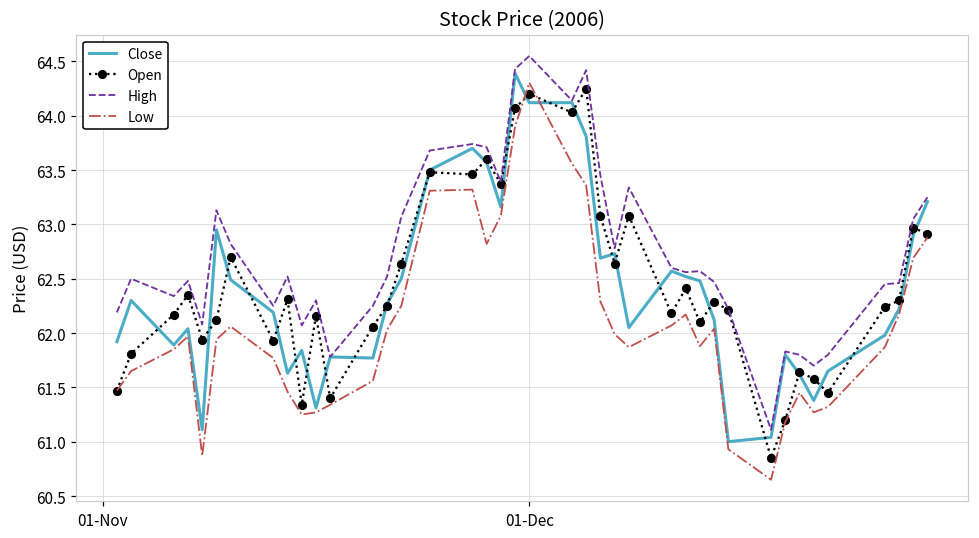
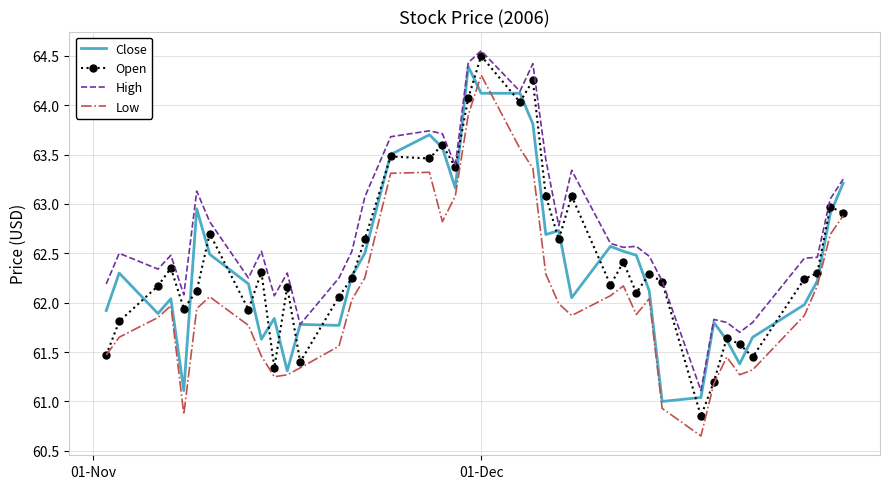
  {
    "Close": {
      "01-Dec": 64.1
    },
    "Open": {
-     "01-Dec": 64.2
+     "01-Dec": 64.5
    },
    "High": {
      "01-Dec": 64.6
    },
    "Low": {
      "01-Dec": 64.3
    }
  }
